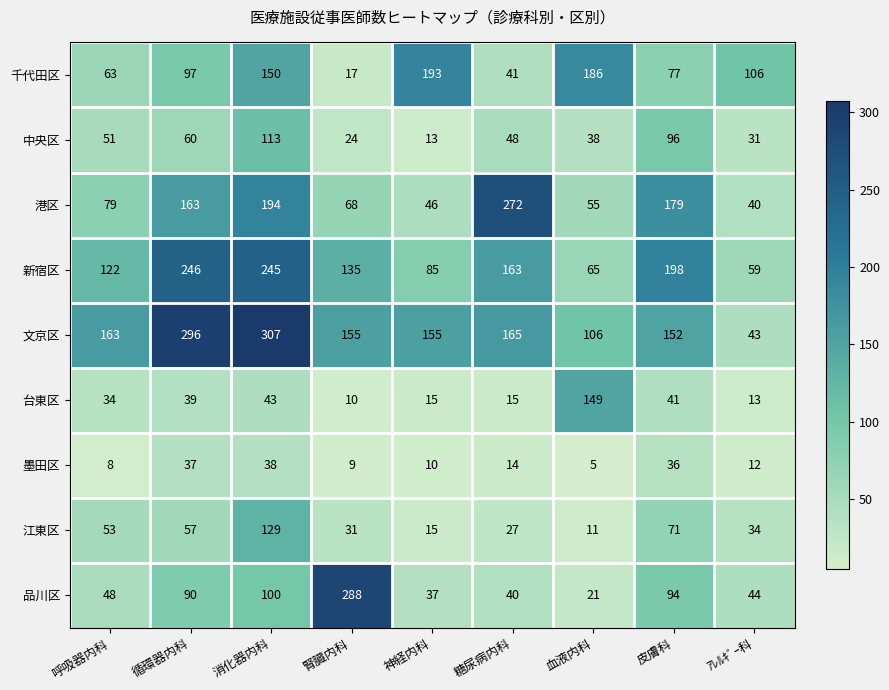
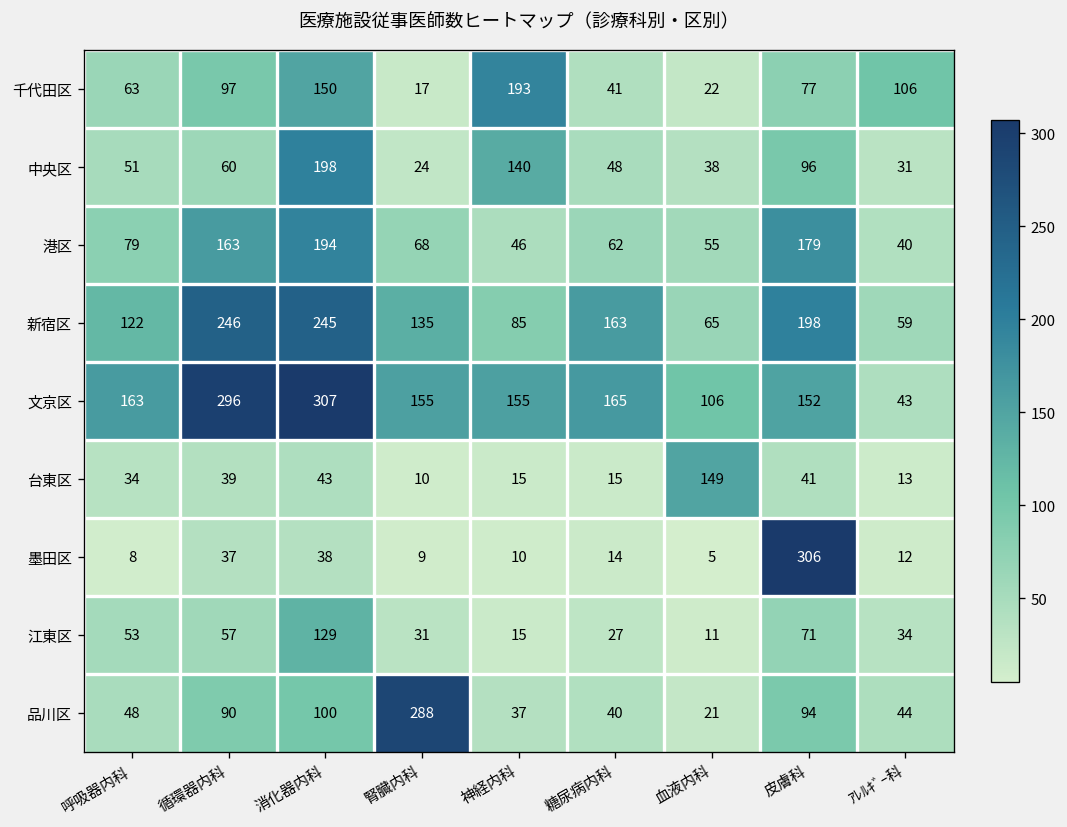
  {
    "千代田区": {
      "呼吸器内科": 63,
      "循環器内科": 97,
      "消化器内科": 150,
      "腎臓内科": 17,
      "神経内科": 193,
      "糖尿病内科": 41,
-     "血液内科": 186,
+     "血液内科": 22,
      "皮膚科": 77,
      "ｱﾚﾙｷﾞｰ科": 106
    },
    "中央区": {
      "呼吸器内科": 51,
      "循環器内科": 60,
-     "消化器内科": 113,
+     "消化器内科": 198,
      "腎臓内科": 24,
-     "神経内科": 13,
+     "神経内科": 140,
      "糖尿病内科": 48,
      "血液内科": 38,
      "皮膚科": 96,
      "ｱﾚﾙｷﾞｰ科": 31
    },
    "港区": {
      "呼吸器内科": 79,
      "循環器内科": 163,
      "消化器内科": 194,
      "腎臓内科": 68,
      "神経内科": 46,
-     "糖尿病内科": 272,
+     "糖尿病内科": 62,
      "血液内科": 55,
      "皮膚科": 179,
      "ｱﾚﾙｷﾞｰ科": 40
    },
    "新宿区": {
      "呼吸器内科": 122,
      "循環器内科": 246,
      "消化器内科": 245,
      "腎臓内科": 135,
      "神経内科": 85,
      "糖尿病内科": 163,
      "血液内科": 65,
      "皮膚科": 198,
      "ｱﾚﾙｷﾞｰ科": 59
    },
    "文京区": {
      "呼吸器内科": 163,
      "循環器内科": 296,
      "消化器内科": 307,
      "腎臓内科": 155,
      "神経内科": 155,
      "糖尿病内科": 165,
      "血液内科": 106,
      "皮膚科": 152,
      "ｱﾚﾙｷﾞｰ科": 43
    },
    "台東区": {
      "呼吸器内科": 34,
      "循環器内科": 39,
      "消化器内科": 43,
      "腎臓内科": 10,
      "神経内科": 15,
      "糖尿病内科": 15,
      "血液内科": 149,
      "皮膚科": 41,
      "ｱﾚﾙｷﾞｰ科": 13
    },
    "墨田区": {
      "呼吸器内科": 8,
      "循環器内科": 37,
      "消化器内科": 38,
      "腎臓内科": 9,
      "神経内科": 10,
      "糖尿病内科": 14,
      "血液内科": 5,
-     "皮膚科": 36,
+     "皮膚科": 306,
      "ｱﾚﾙｷﾞｰ科": 12
    },
    "江東区": {
      "呼吸器内科": 53,
      "循環器内科": 57,
      "消化器内科": 129,
      "腎臓内科": 31,
      "神経内科": 15,
      "糖尿病内科": 27,
      "血液内科": 11,
      "皮膚科": 71,
      "ｱﾚﾙｷﾞｰ科": 34
    },
    "品川区": {
      "呼吸器内科": 48,
      "循環器内科": 90,
      "消化器内科": 100,
      "腎臓内科": 288,
      "神経内科": 37,
      "糖尿病内科": 40,
      "血液内科": 21,
      "皮膚科": 94,
      "ｱﾚﾙｷﾞｰ科": 44
    }
  }
